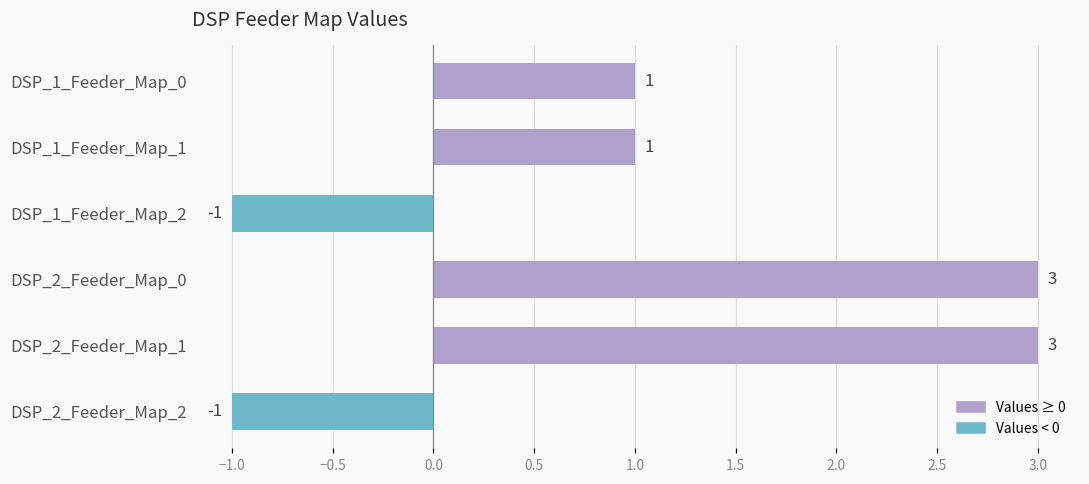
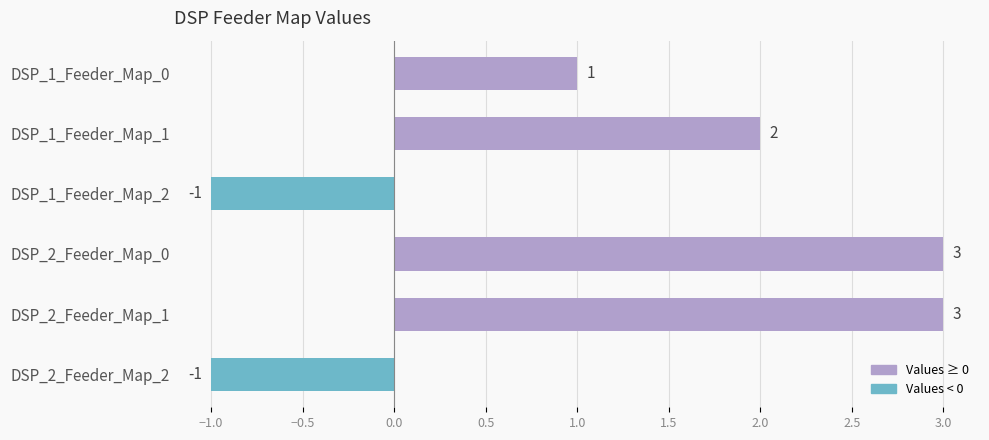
  {
    "DSP_1_Feeder_Map_0": 1,
-   "DSP_1_Feeder_Map_1": 1,
+   "DSP_1_Feeder_Map_1": 2,
    "DSP_1_Feeder_Map_2": -1,
    "DSP_2_Feeder_Map_0": 3,
    "DSP_2_Feeder_Map_1": 3,
    "DSP_2_Feeder_Map_2": -1
  }
